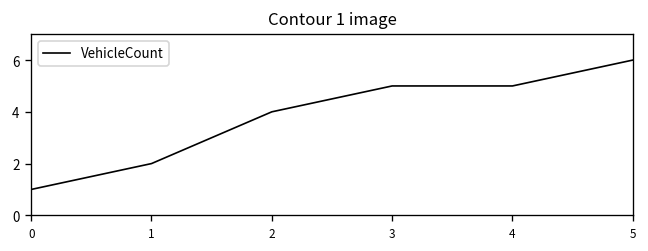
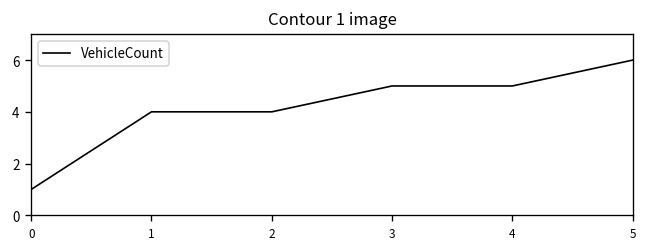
  {
    "0": 1,
-   "1": 2,
+   "1": 4,
    "2": 4,
    "3": 5,
    "4": 5,
    "5": 6
  }
